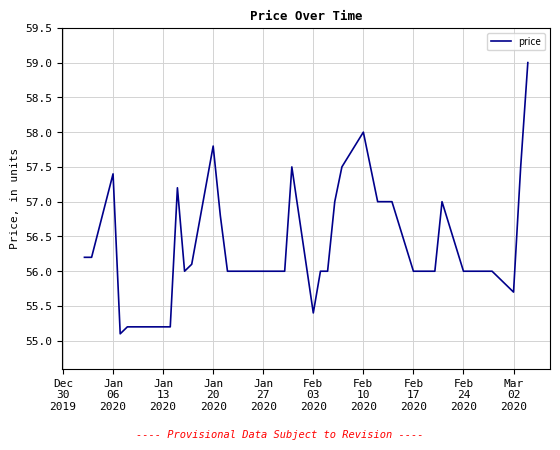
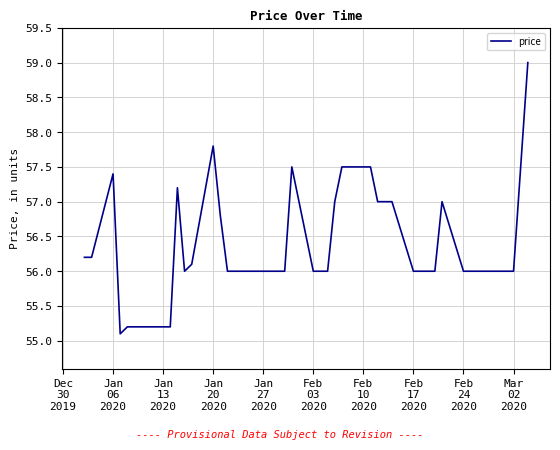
  {
    "Jan 06 2020": 57.4,
    "Jan 13 2020": 55.2,
    "Jan 20 2020": 57.8,
-   "Feb 03 2020": 55.4,
-   "Feb 10 2020": 58.0,
+   "Feb 03 2020": 56.0,
+   "Feb 10 2020": 57.5,
    "Feb 17 2020": 56.0,
    "Feb 24 2020": 56.0,
-   "Mar 02 2020": 55.7
+   "Mar 02 2020": 56.0
  }
